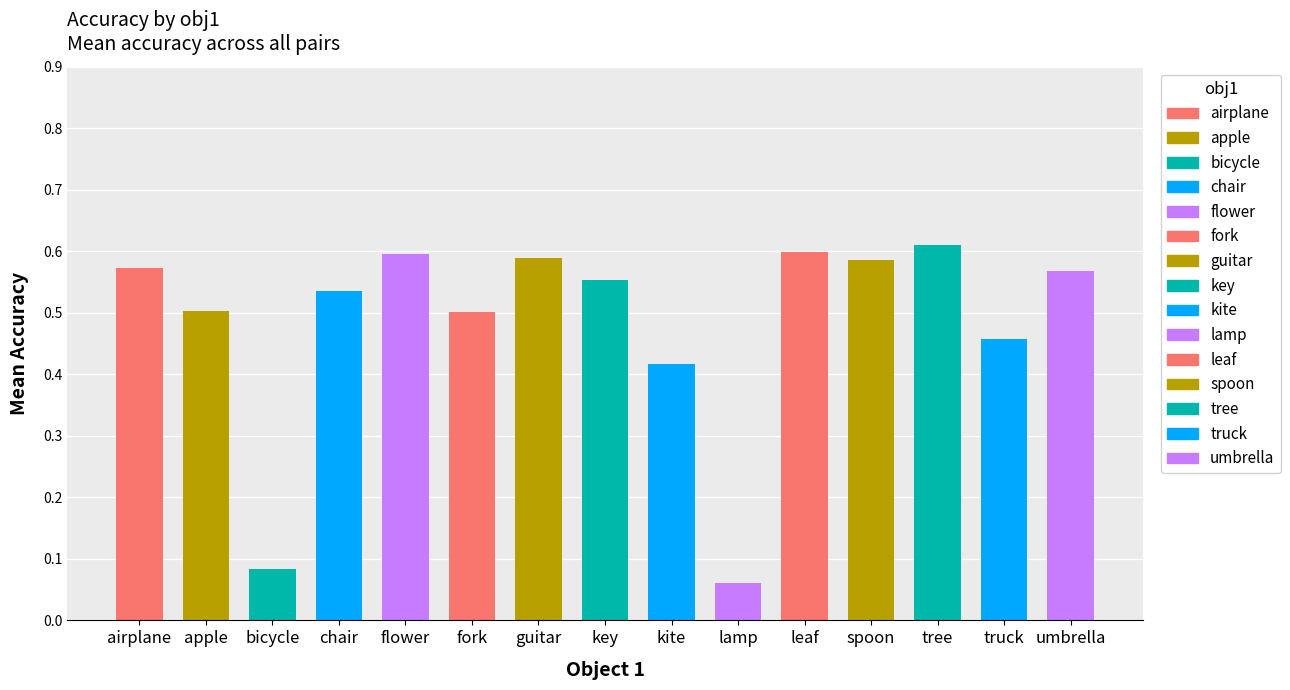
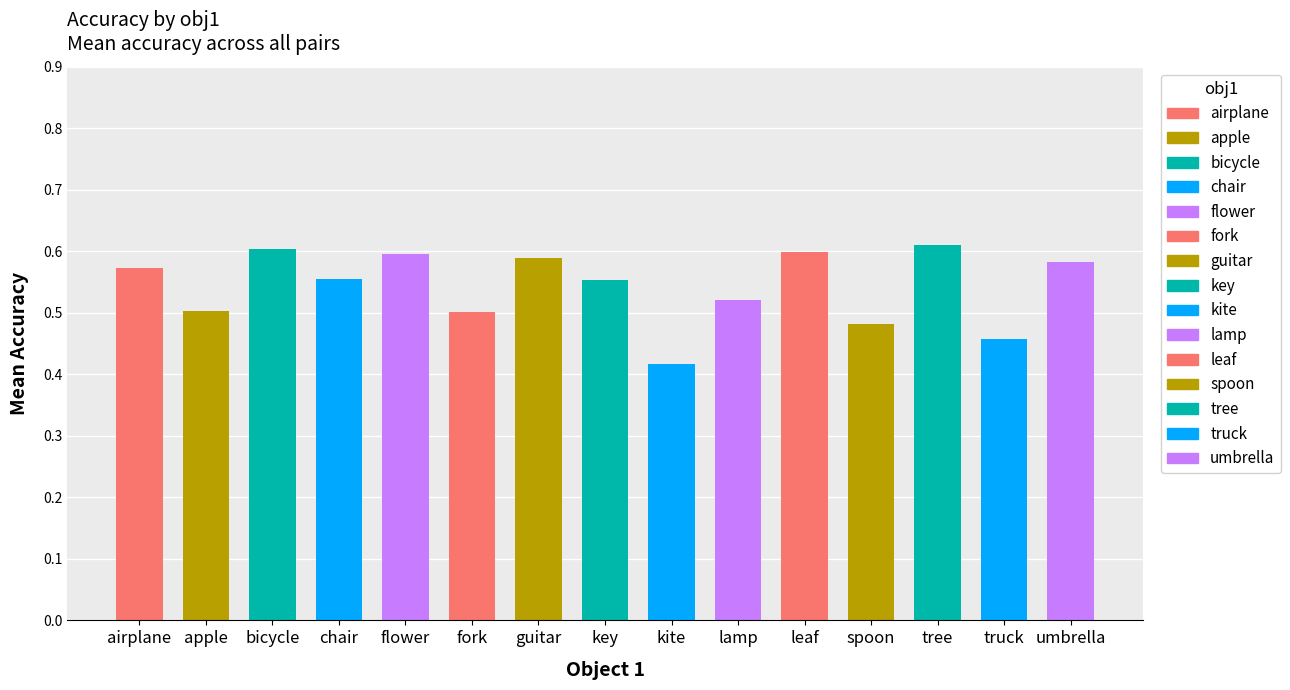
  {
    "airplane": 0.57,
    "apple": 0.50,
-   "bicycle": 0.08,
-   "chair": 0.54,
+   "bicycle": 0.60,
+   "chair": 0.55,
    "flower": 0.60,
    "fork": 0.50,
    "guitar": 0.59,
    "key": 0.55,
    "kite": 0.42,
-   "lamp": 0.06,
+   "lamp": 0.52,
    "leaf": 0.60,
-   "spoon": 0.59,
+   "spoon": 0.48,
    "tree": 0.61,
    "truck": 0.46,
-   "umbrella": 0.57
+   "umbrella": 0.58
  }
